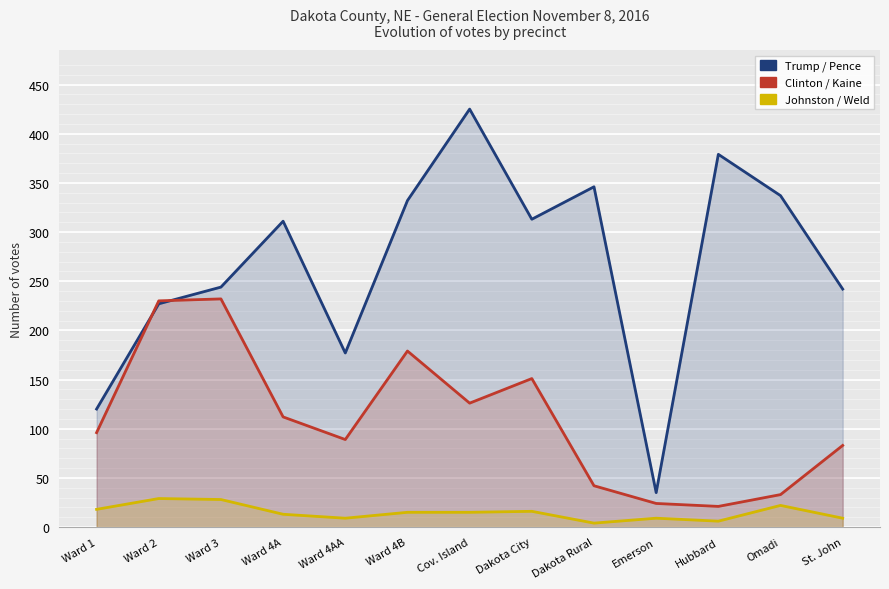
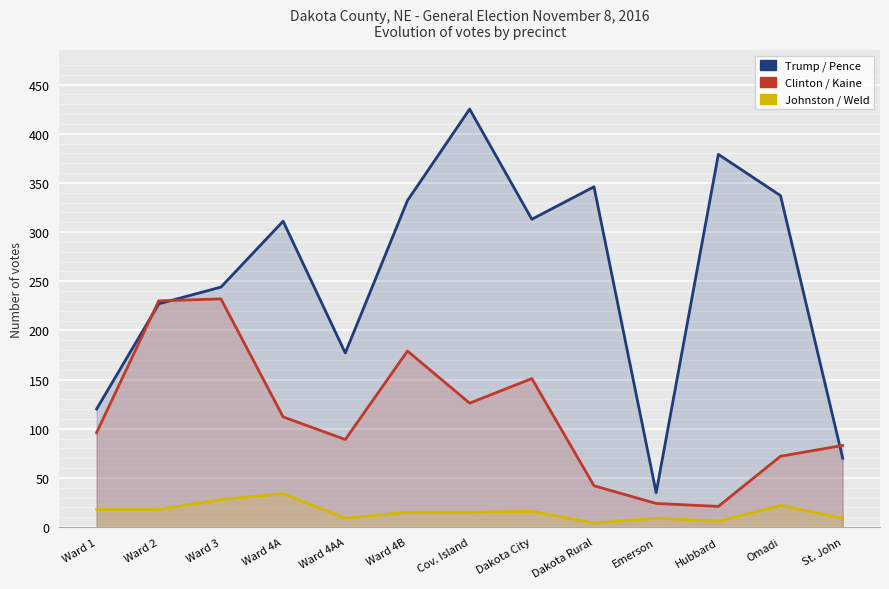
  {
    "Trump / Pence": {
      "Ward 1": 120,
      "Ward 2": 230,
      "Ward 3": 240,
      "Ward 4A": 310,
      "Ward 4AA": 180,
      "Ward 4B": 330,
      "Cov. Island": 430,
      "Dakota City": 310,
      "Dakota Rural": 350,
      "Emerson": 40,
      "Hubbard": 380,
      "Omadi": 340,
-     "St. John": 240
+     "St. John": 70
    },
    "Clinton / Kaine": {
      "Ward 1": 100,
      "Ward 2": 230,
      "Ward 3": 230,
      "Ward 4A": 110,
      "Ward 4AA": 90,
      "Ward 4B": 180,
      "Cov. Island": 130,
      "Dakota City": 150,
      "Dakota Rural": 40,
      "Emerson": 20,
      "Hubbard": 20,
-     "Omadi": 30,
+     "Omadi": 70,
      "St. John": 80
    },
    "Johnston / Weld": {
      "Ward 1": 20,
-     "Ward 2": 30,
+     "Ward 2": 20,
      "Ward 3": 30,
-     "Ward 4A": 10,
+     "Ward 4A": 30,
      "Ward 4AA": 10,
      "Ward 4B": 20,
      "Cov. Island": 20,
      "Dakota City": 20,
      "Dakota Rural": 0,
      "Emerson": 10,
      "Hubbard": 10,
      "Omadi": 20,
      "St. John": 10
    }
  }
